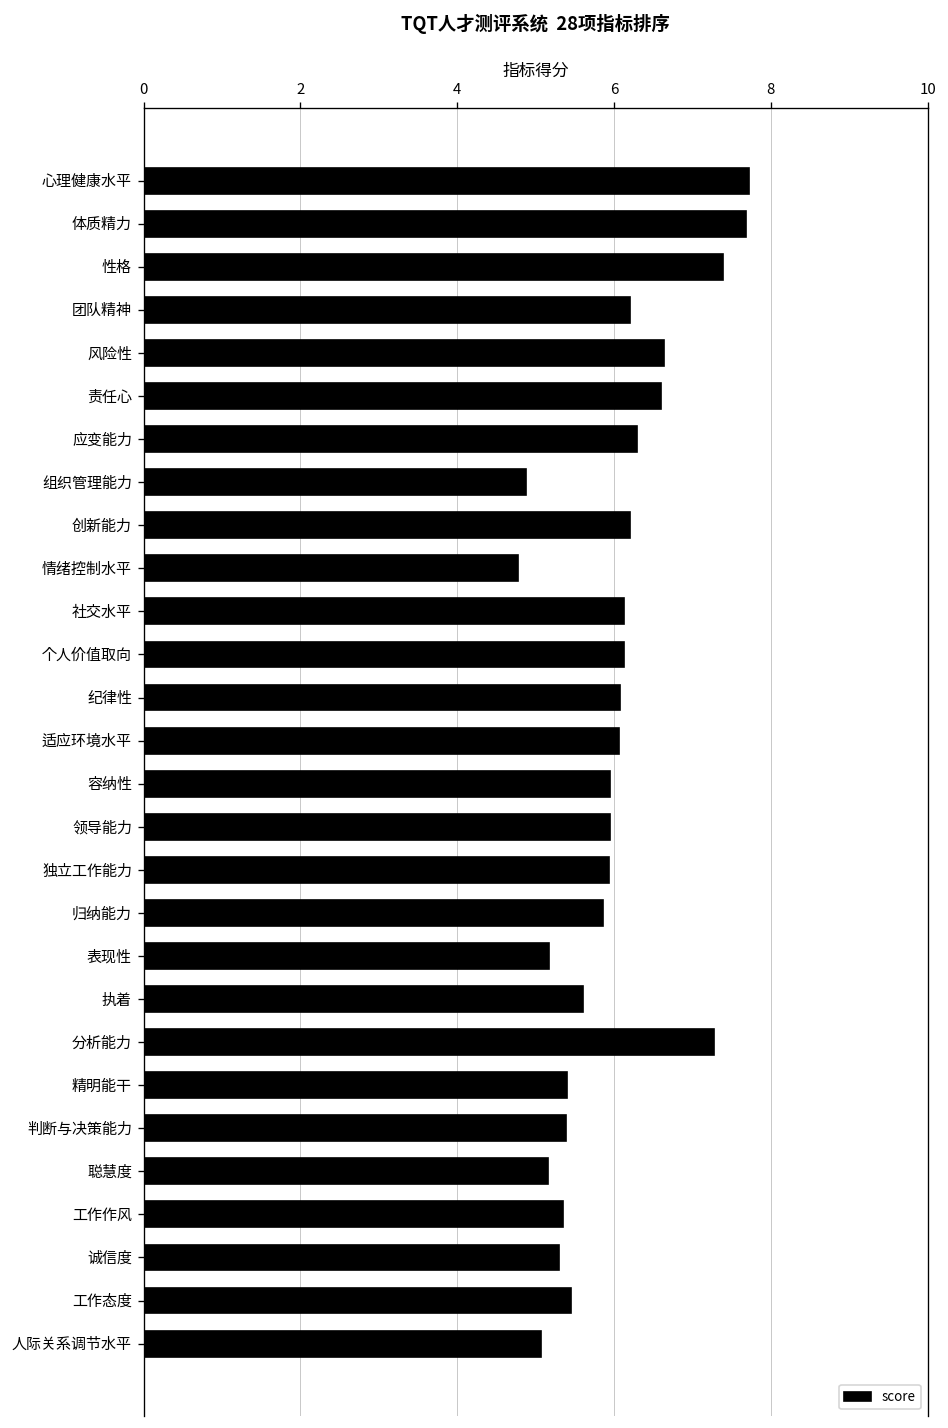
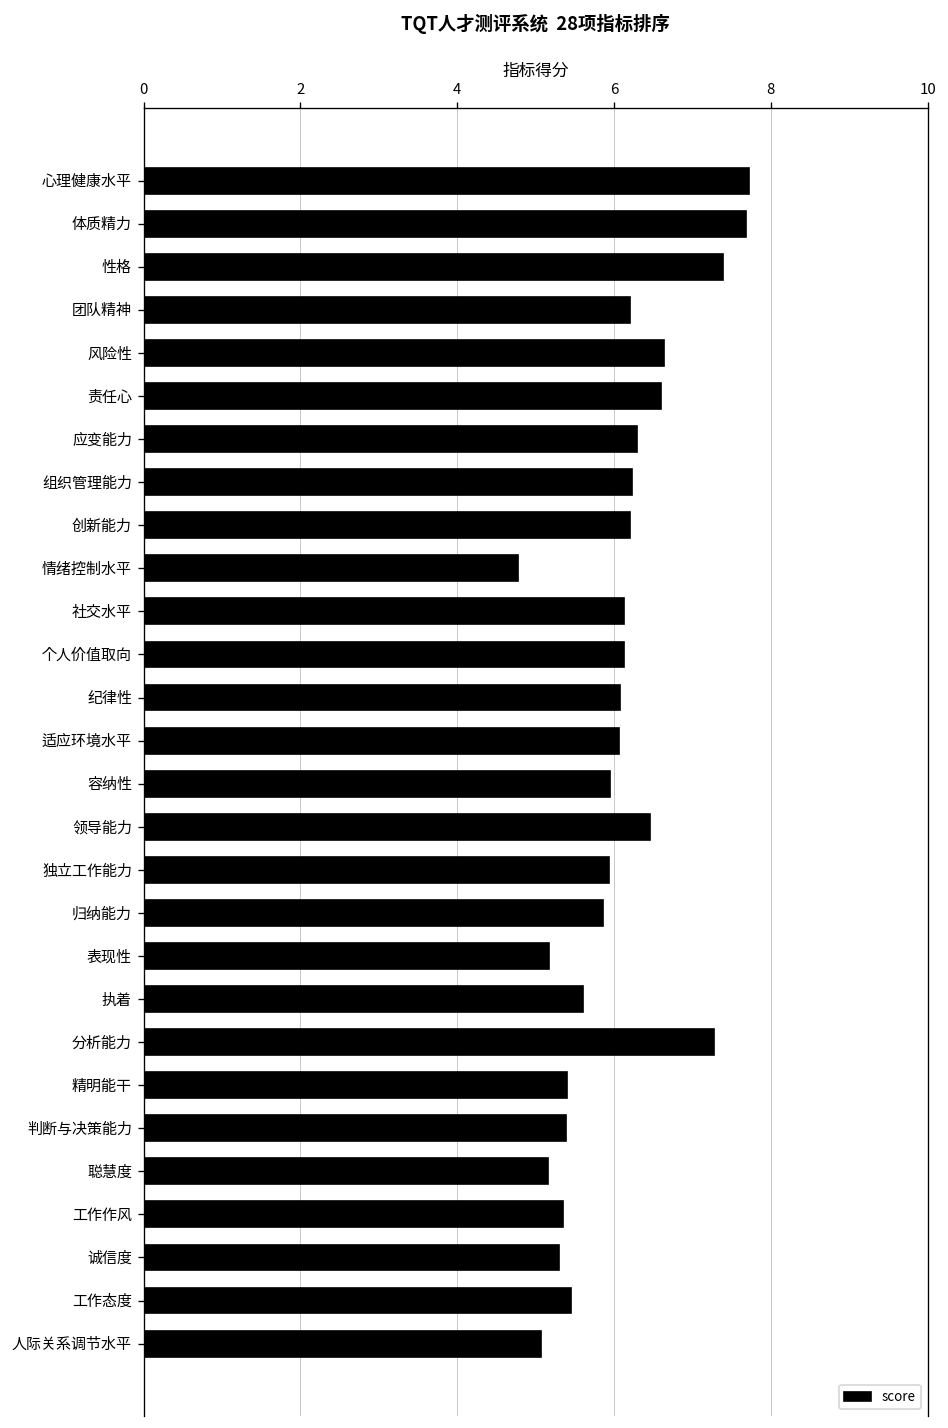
  {
    "心理健康水平": 7.7,
    "体质精力": 7.7,
    "性格": 7.4,
    "团队精神": 6.2,
    "风险性": 6.6,
    "责任心": 6.6,
    "应变能力": 6.3,
-   "组织管理能力": 4.9,
+   "组织管理能力": 6.2,
    "创新能力": 6.2,
    "情绪控制水平": 4.8,
    "社交水平": 6.1,
    "个人价值取向": 6.1,
    "纪律性": 6.1,
    "适应环境水平": 6.1,
    "容纳性": 6.0,
-   "领导能力": 6.0,
+   "领导能力": 6.5,
    "独立工作能力": 5.9,
    "归纳能力": 5.9,
    "表现性": 5.2,
    "执着": 5.6,
    "分析能力": 7.3,
    "精明能干": 5.4,
    "判断与决策能力": 5.4,
    "聪慧度": 5.2,
    "工作作风": 5.4,
    "诚信度": 5.3,
    "工作态度": 5.5,
    "人际关系调节水平": 5.1
  }
